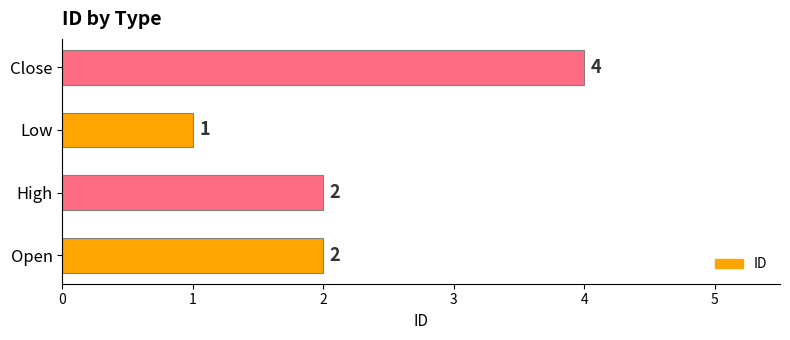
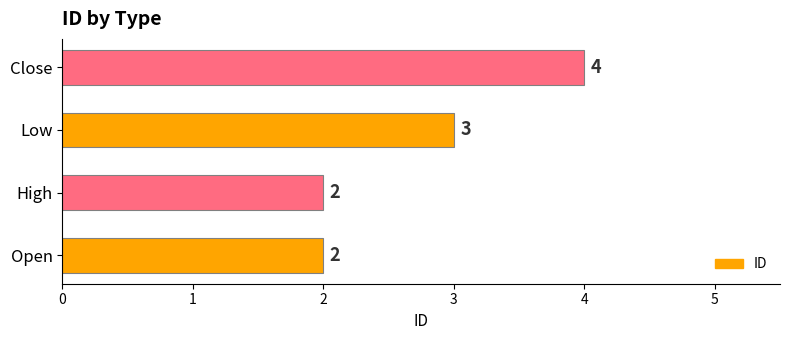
  {
    "Close": 4,
-   "Low": 1,
+   "Low": 3,
    "High": 2,
    "Open": 2
  }
